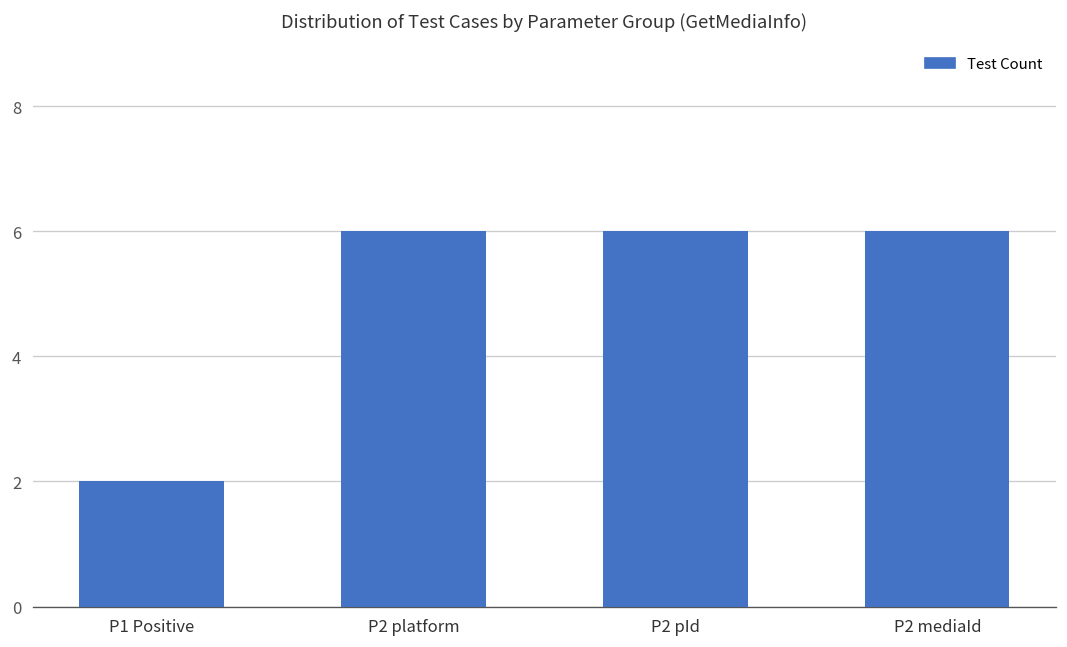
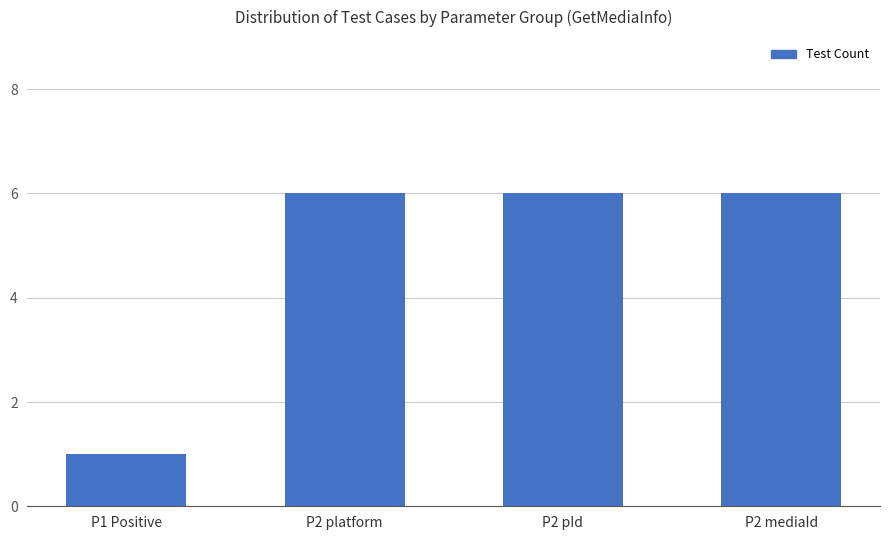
  {
-   "P1 Positive": 2,
+   "P1 Positive": 1,
    "P2 platform": 6,
    "P2 pId": 6,
    "P2 mediaId": 6
  }
